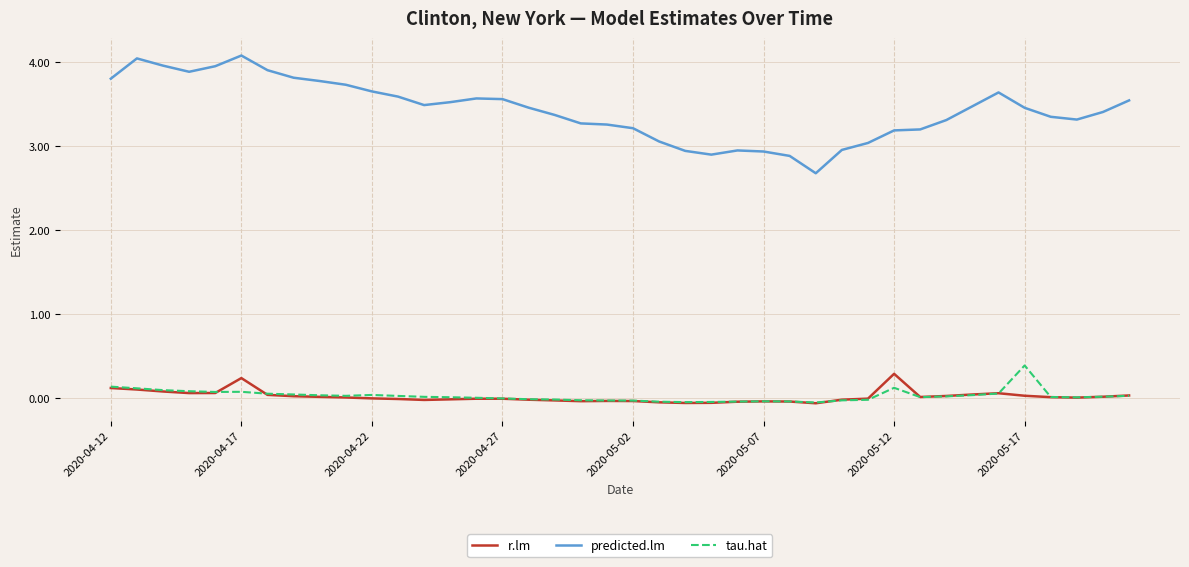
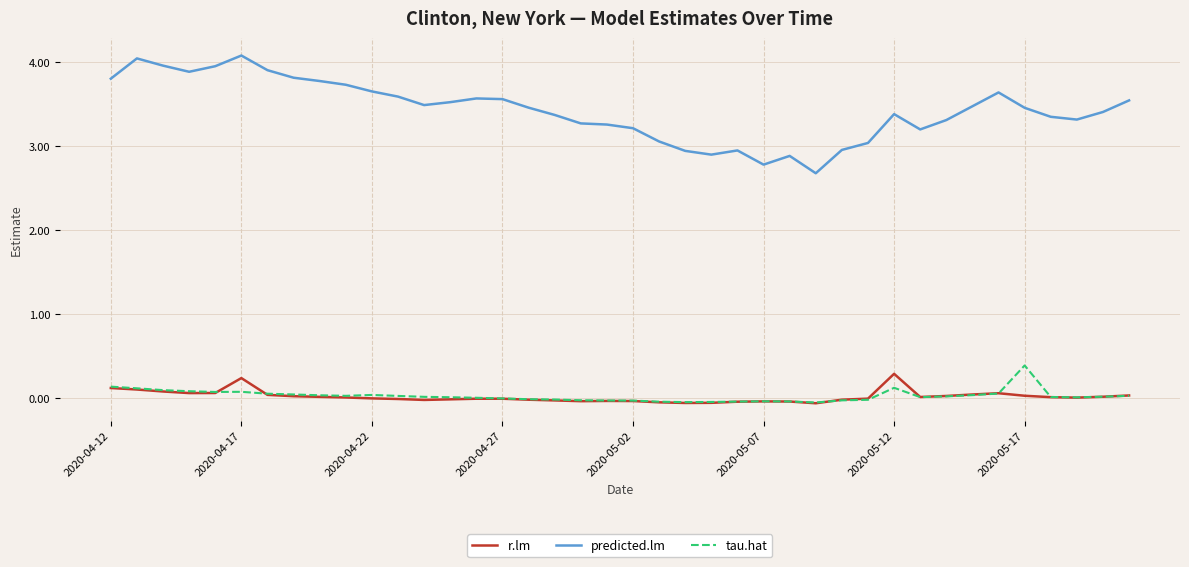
  {
    "r.lm": {
      "2020-04-17": 0.2,
      "2020-04-22": 0.0,
      "2020-05-12": 0.3,
      "2020-05-17": 0.0
    },
    "predicted.lm": {
      "2020-04-12": 3.8,
      "2020-04-17": 4.1,
      "2020-04-22": 3.7,
      "2020-04-27": 3.6,
      "2020-05-02": 3.2,
-     "2020-05-07": 2.9,
-     "2020-05-12": 3.2,
+     "2020-05-07": 2.8,
+     "2020-05-12": 3.4,
      "2020-05-17": 3.5
    },
    "tau.hat": {
      "2020-04-17": 0.1,
      "2020-04-22": 0.0,
      "2020-05-12": 0.1,
      "2020-05-17": 0.4
    }
  }
